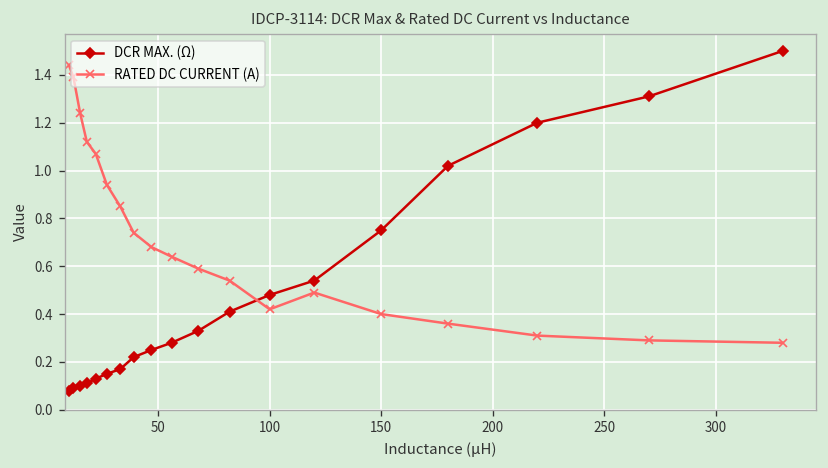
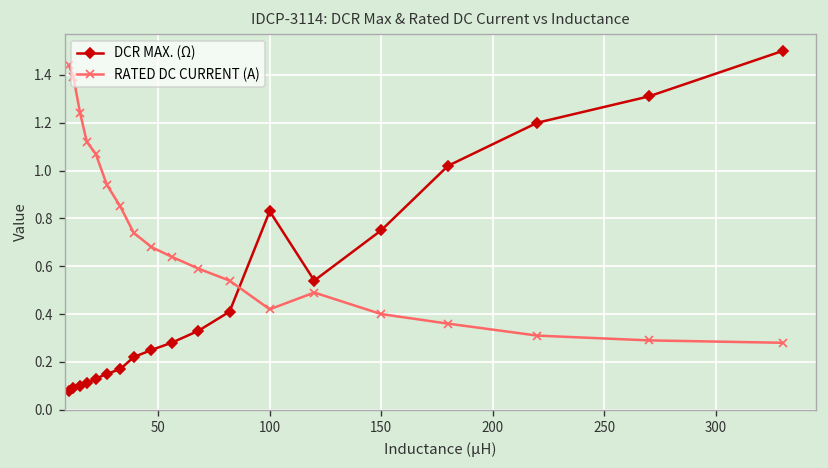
  {
    "DCR MAX. (Ω)": {
-     "100": 0.48,
+     "100": 0.83,
      "150": 0.75
    },
    "RATED DC CURRENT (A)": {
      "100": 0.42,
      "150": 0.40
    }
  }
